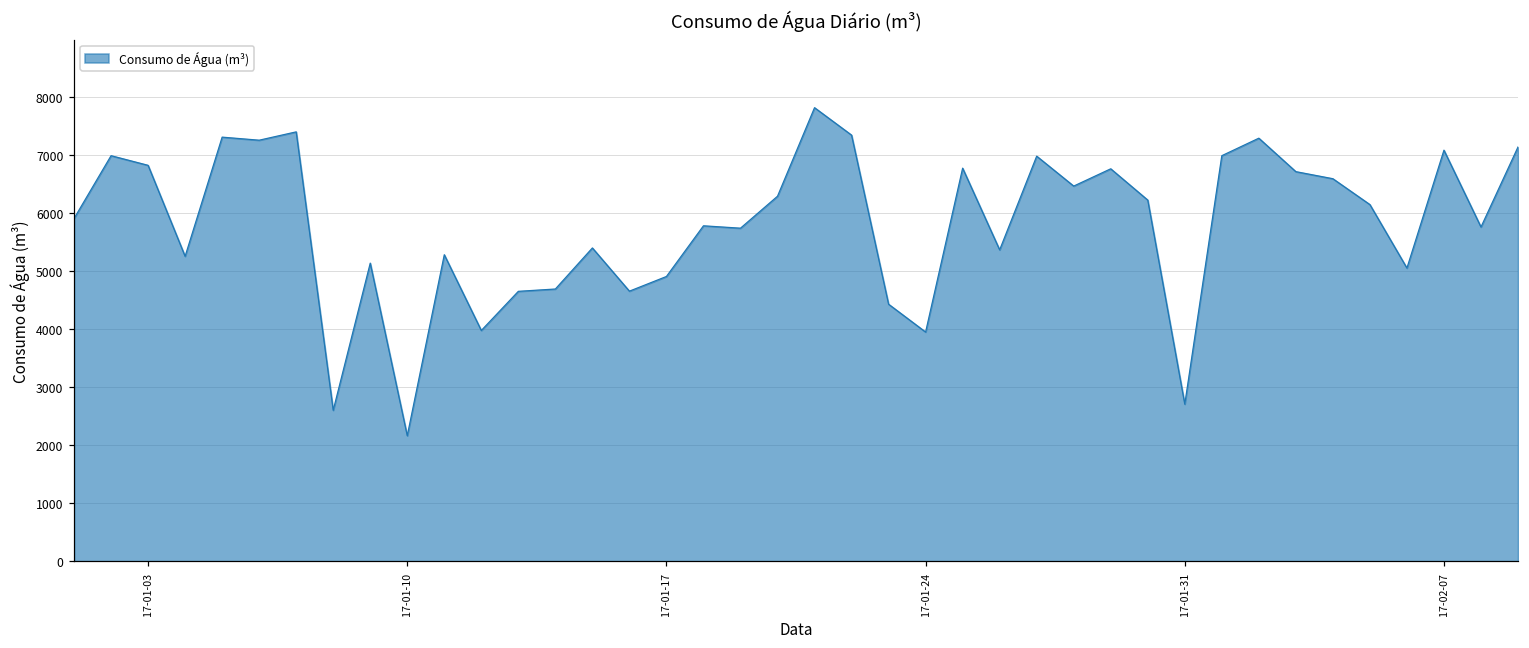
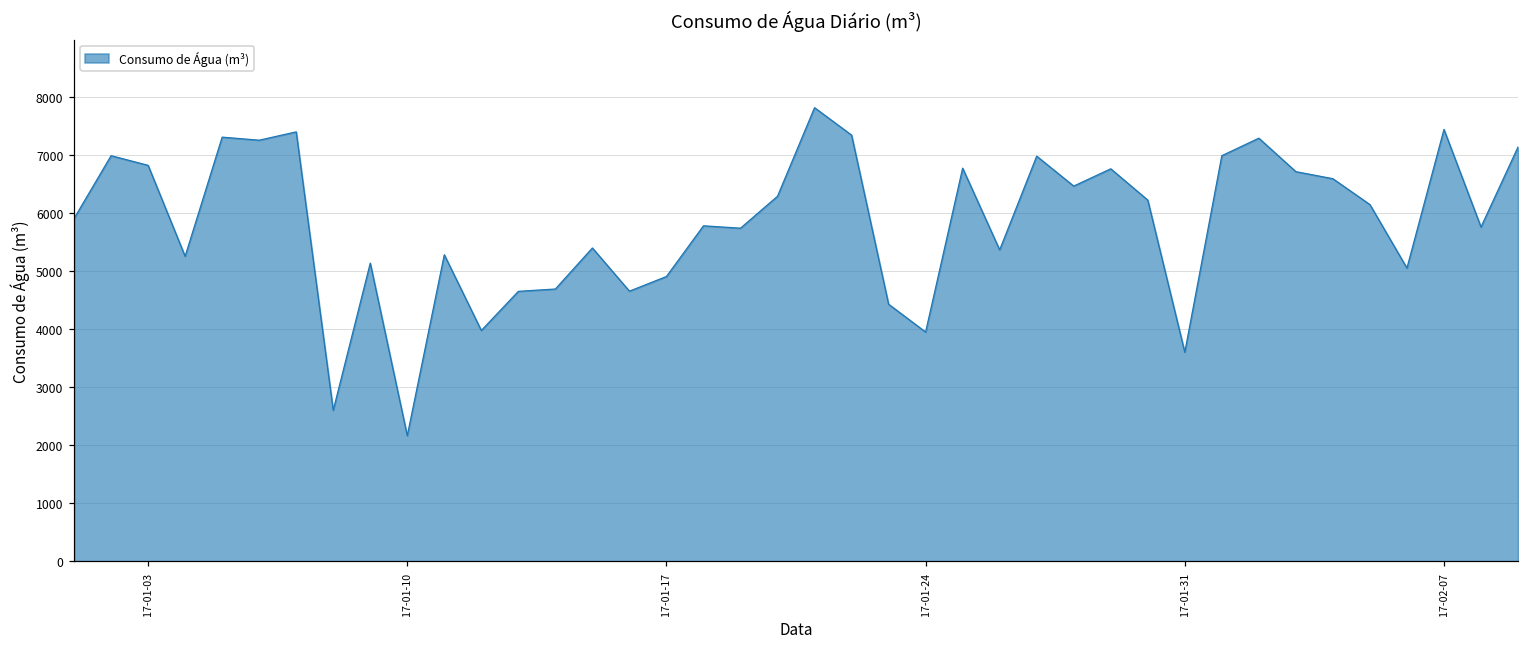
  {
    "17-01-03": 6800,
    "17-01-10": 2200,
    "17-01-17": 4900,
    "17-01-24": 4000,
-   "17-01-31": 2700,
-   "17-02-07": 7100
+   "17-01-31": 3600,
+   "17-02-07": 7400
  }
